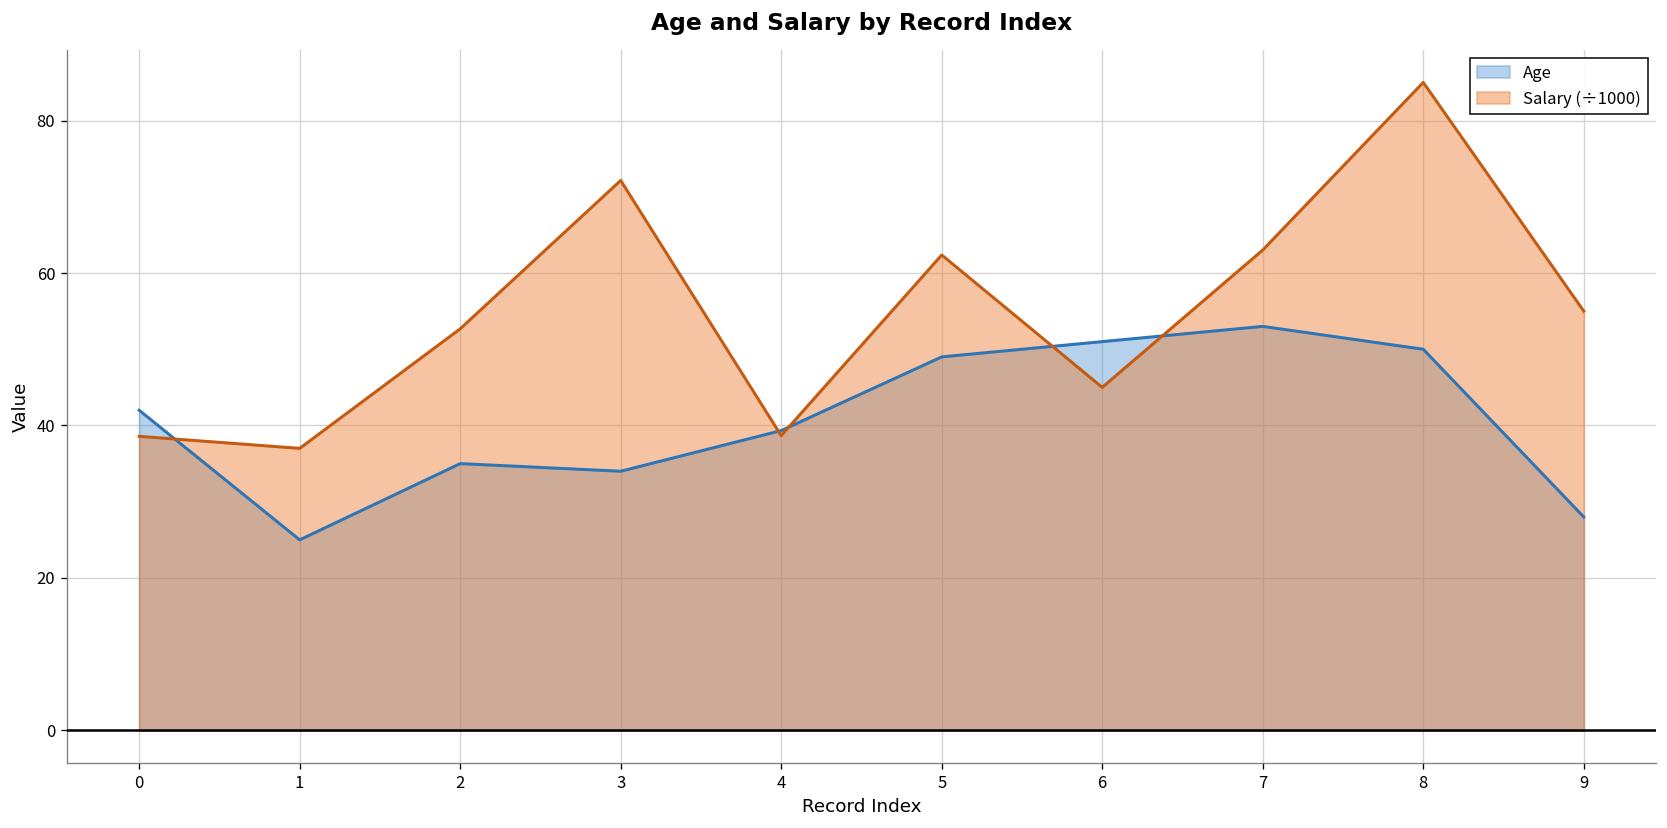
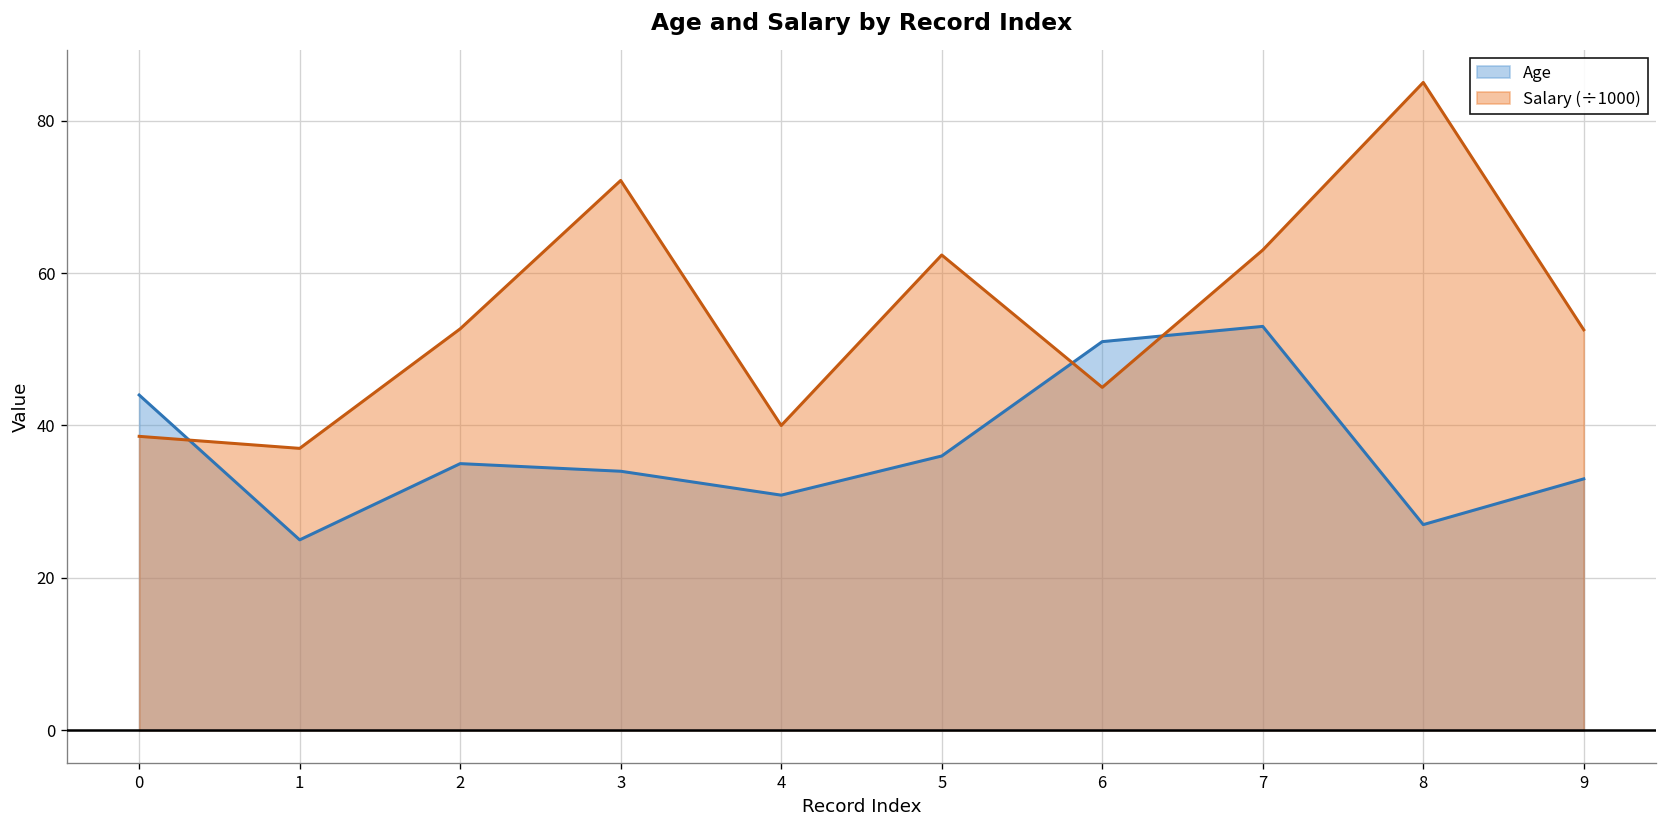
  {
    "Age": {
-     "0": 42,
+     "0": 44,
      "1": 25,
      "2": 35,
      "3": 34,
-     "4": 39,
-     "5": 49,
+     "4": 31,
+     "5": 36,
      "6": 51,
      "7": 53,
-     "8": 50,
-     "9": 28
+     "8": 27,
+     "9": 33
    },
    "Salary (÷1000)": {
      "0": 39,
      "1": 37,
      "2": 53,
      "3": 72,
-     "4": 39,
+     "4": 40,
      "5": 62,
      "6": 45,
      "7": 63,
      "8": 85,
-     "9": 55
+     "9": 53
    }
  }
